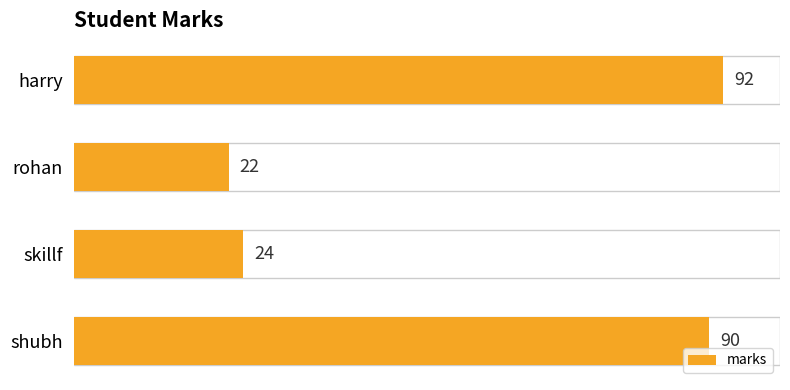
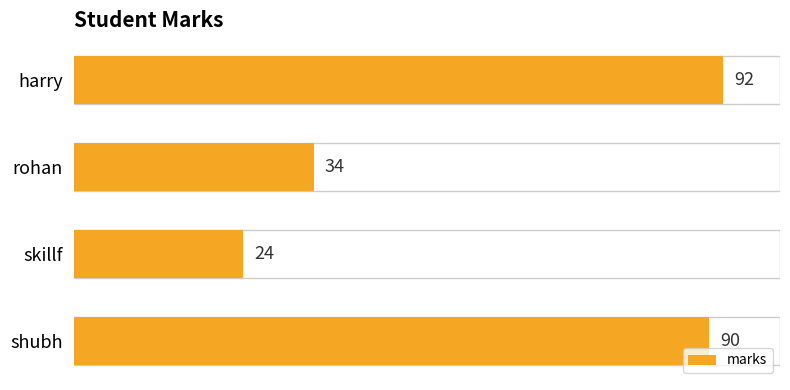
  {
    "harry": 92,
-   "rohan": 22,
+   "rohan": 34,
    "skillf": 24
  }
